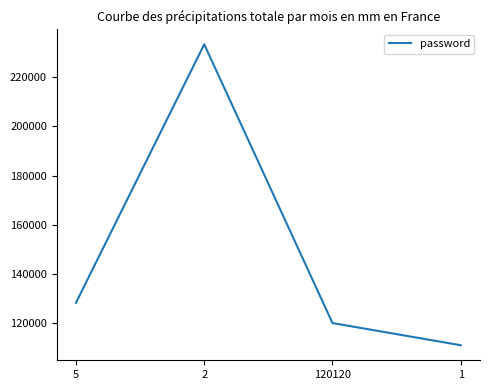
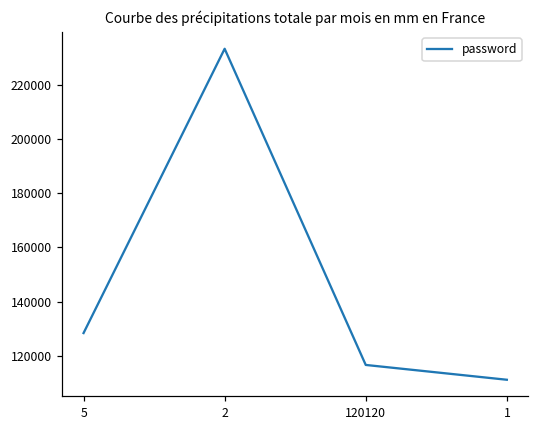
  {
    "5": 128000,
    "2": 233000,
-   "120120": 120000,
+   "120120": 117000,
    "1": 111000
  }
